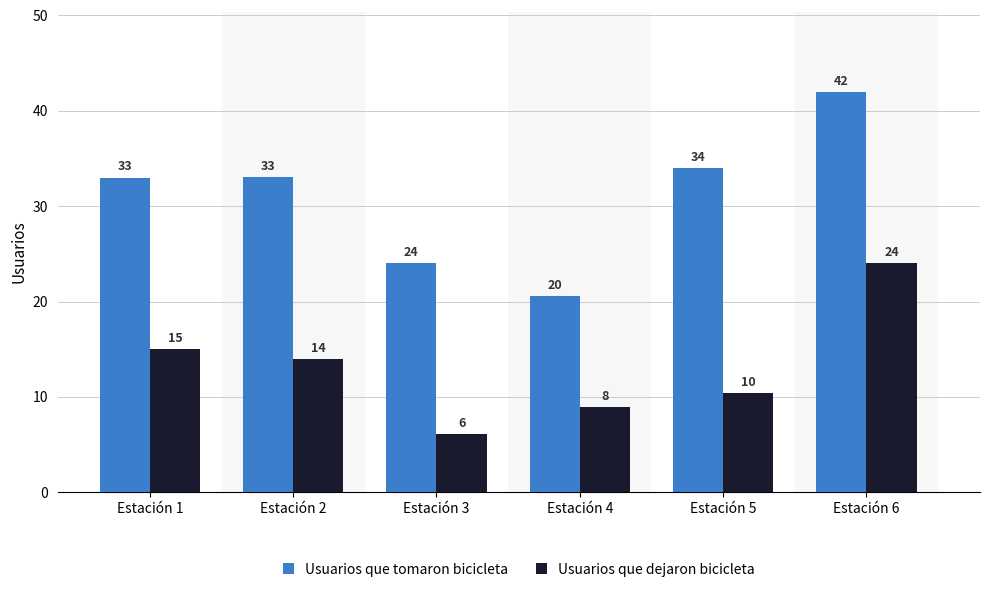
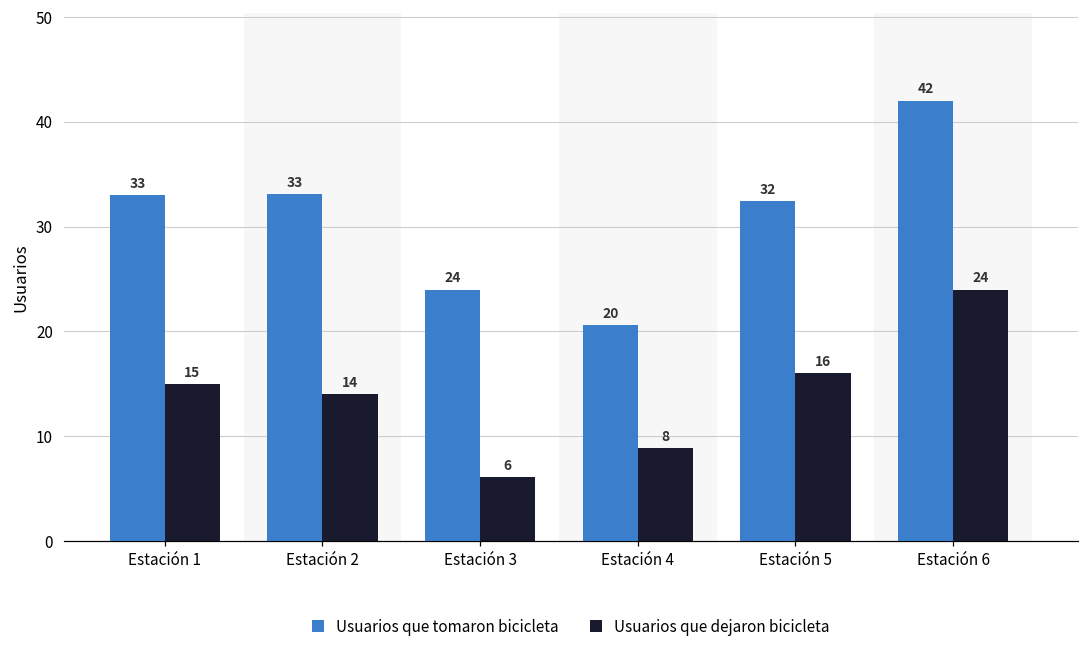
  {
    "Usuarios que tomaron bicicleta": {
      "Estación 1": 33,
      "Estación 2": 33,
      "Estación 3": 24,
-     "Estación 5": 34,
+     "Estación 5": 32,
      "Estación 6": 42
    },
    "Usuarios que dejaron bicicleta": {
      "Estación 1": 15,
      "Estación 2": 14,
      "Estación 3": 6,
-     "Estación 5": 10,
+     "Estación 5": 16,
      "Estación 6": 24
    }
  }
